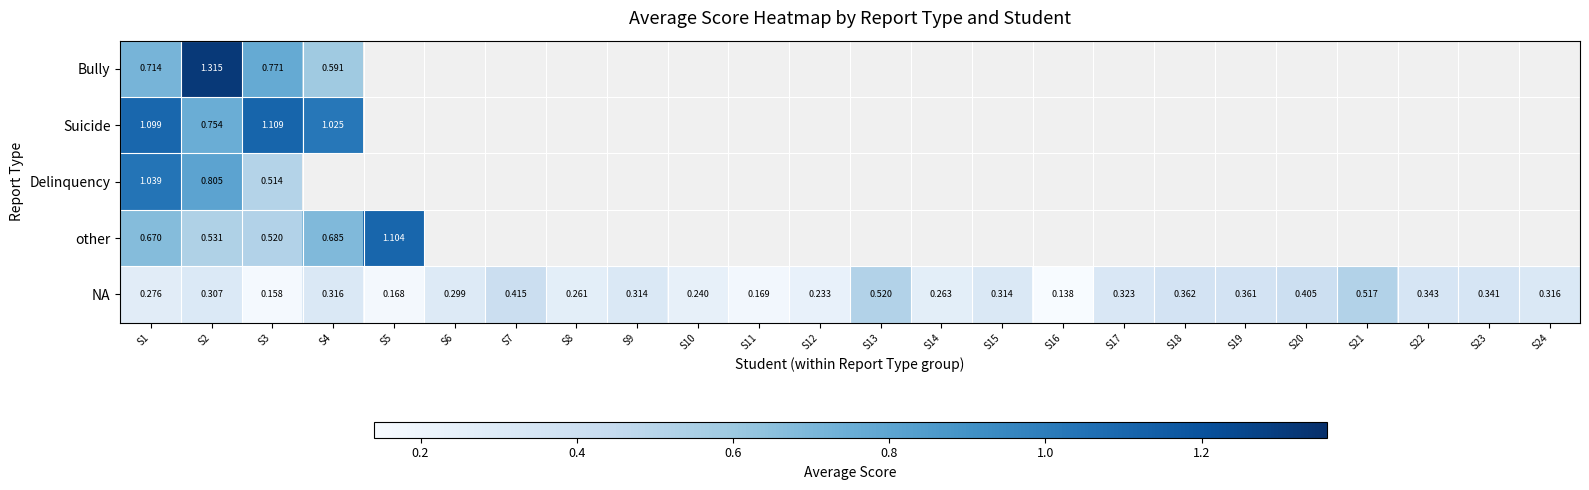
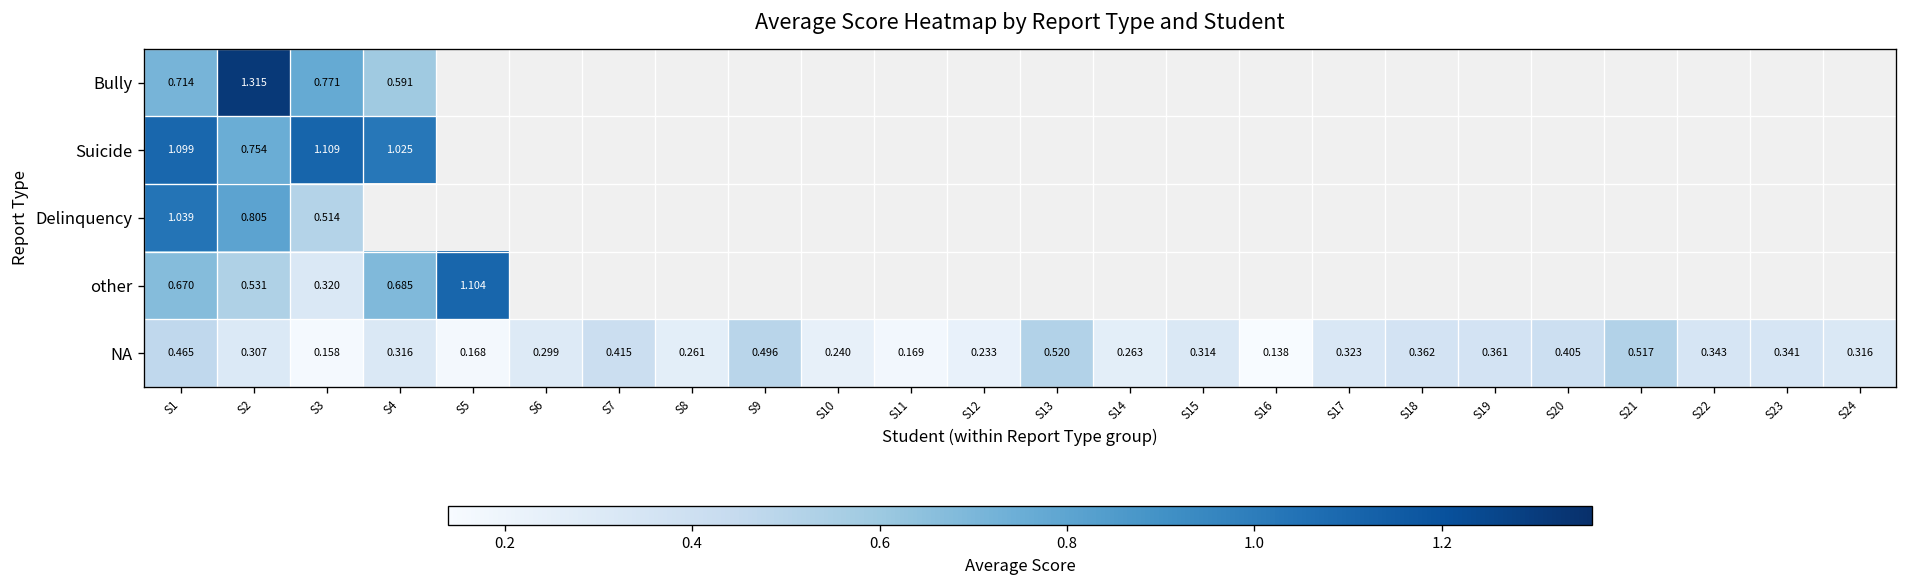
  {
    "Bully": {
      "S1": 0.714,
      "S2": 1.315,
      "S3": 0.771,
      "S4": 0.591
    },
    "Suicide": {
      "S1": 1.099,
      "S2": 0.754,
      "S3": 1.109,
      "S4": 1.025
    },
    "Delinquency": {
      "S1": 1.039,
      "S2": 0.805,
      "S3": 0.514
    },
    "other": {
      "S1": 0.670,
      "S2": 0.531,
-     "S3": 0.520,
+     "S3": 0.320,
      "S4": 0.685,
      "S5": 1.104
    },
    "NA": {
-     "S1": 0.276,
+     "S1": 0.465,
      "S2": 0.307,
      "S3": 0.158,
      "S4": 0.316,
      "S5": 0.168,
      "S6": 0.299,
      "S7": 0.415,
      "S8": 0.261,
-     "S9": 0.314,
+     "S9": 0.496,
      "S10": 0.240,
      "S11": 0.169,
      "S12": 0.233,
      "S13": 0.520,
      "S14": 0.263,
      "S15": 0.314,
      "S16": 0.138,
      "S17": 0.323,
      "S18": 0.362,
      "S19": 0.361,
      "S20": 0.405,
      "S21": 0.517,
      "S22": 0.343,
      "S23": 0.341,
      "S24": 0.316
    }
  }
